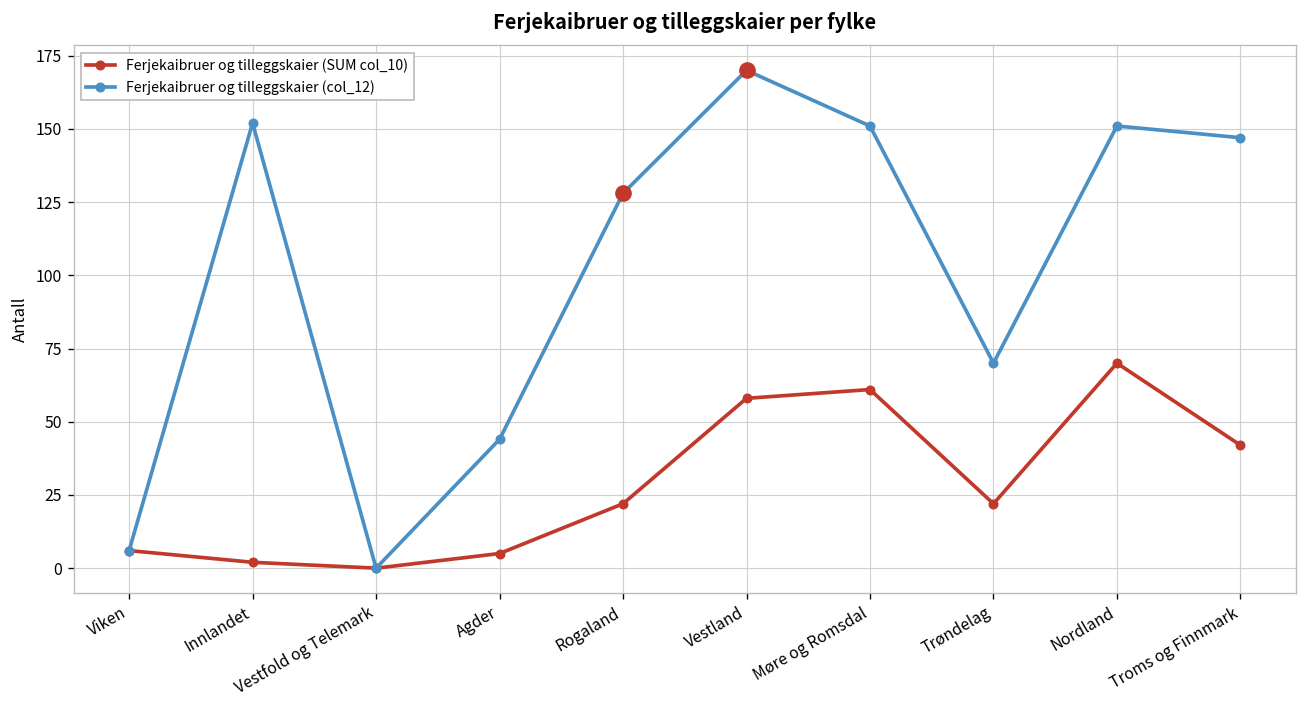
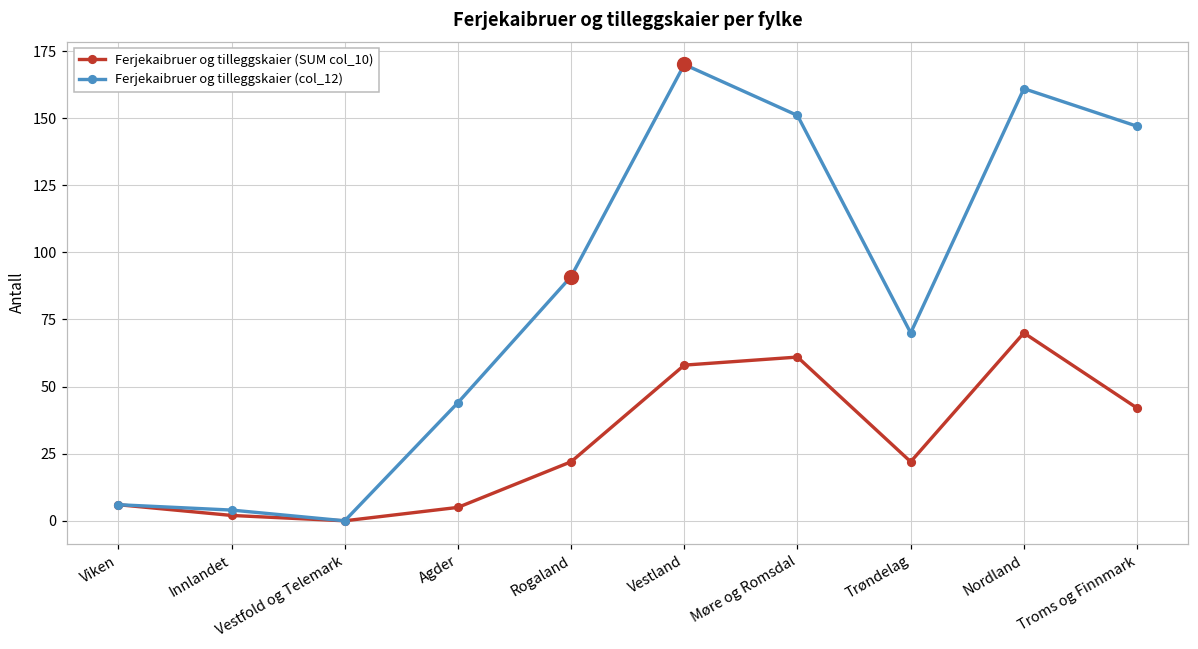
  {
    "Ferjekaibruer og tilleggskaier (col_12)": {
-     "Innlandet": 152,
+     "Innlandet": 4,
      "Agder": 44,
-     "Rogaland": 128,
+     "Rogaland": 91,
      "Møre og Romsdal": 151,
      "Trøndelag": 70,
-     "Nordland": 151,
+     "Nordland": 161,
      "Troms og Finnmark": 147
    }
  }
